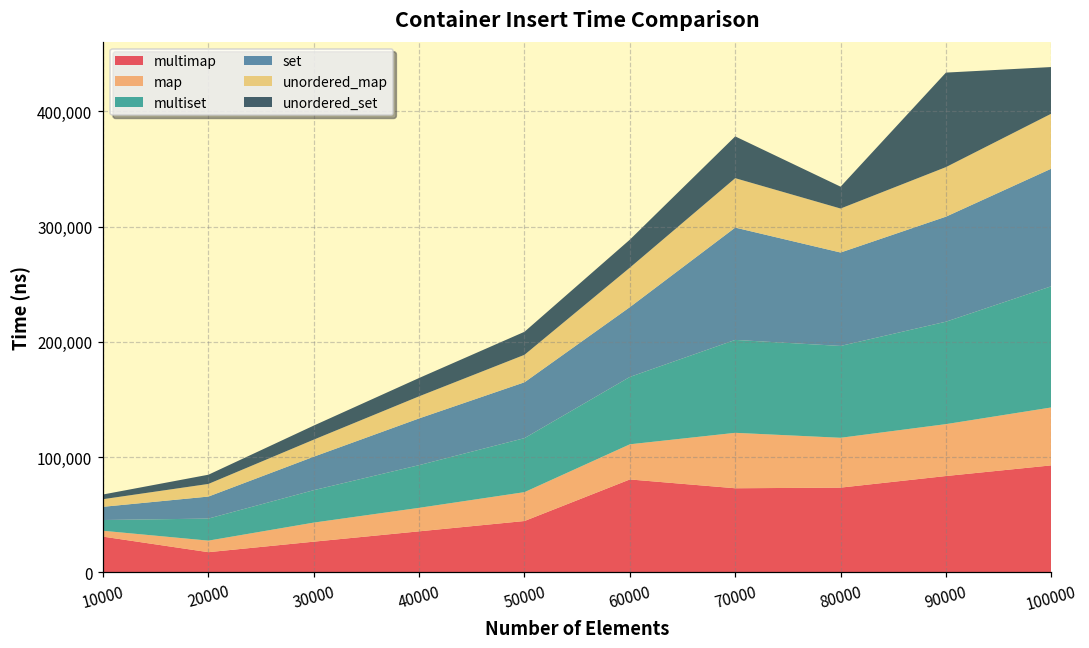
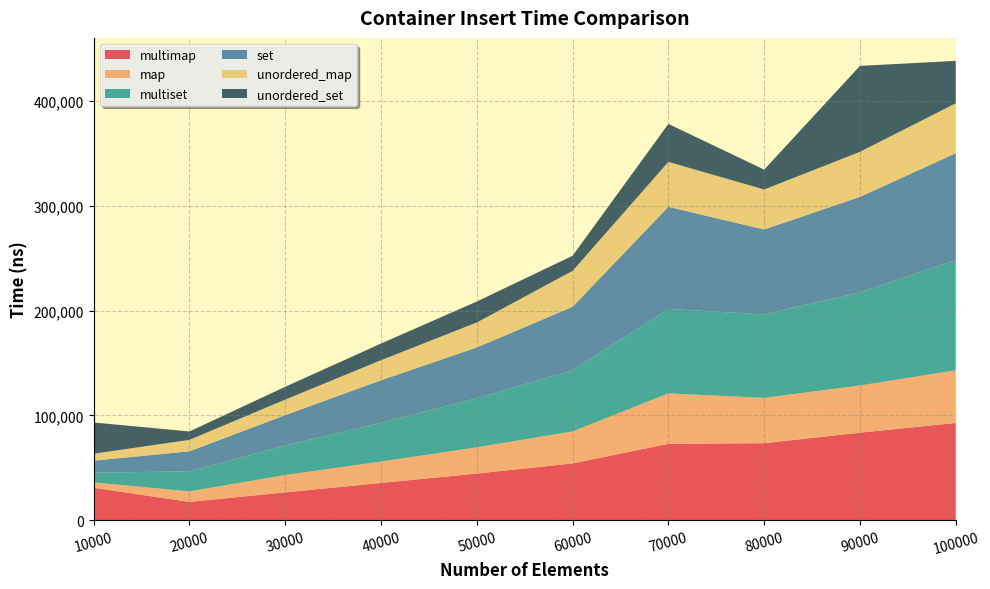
  {
    "multimap": {
      "10000": "31,000",
      "20000": "17,000",
      "30000": "27,000",
      "40000": "36,000",
      "50000": "45,000",
-     "60000": "81,000",
+     "60000": "54,000",
      "70000": "73,000",
      "80000": "73,000",
      "90000": "84,000",
      "100000": "93,000"
    },
    "unordered_set": {
-     "10000": "4,000",
+     "10000": "30,000",
      "20000": "8,000",
      "30000": "12,000",
      "40000": "16,000",
      "50000": "20,000",
-     "60000": "24,000",
+     "60000": "14,000",
      "70000": "36,000",
      "80000": "19,000",
      "90000": "82,000",
      "100000": "40,000"
    }
  }
